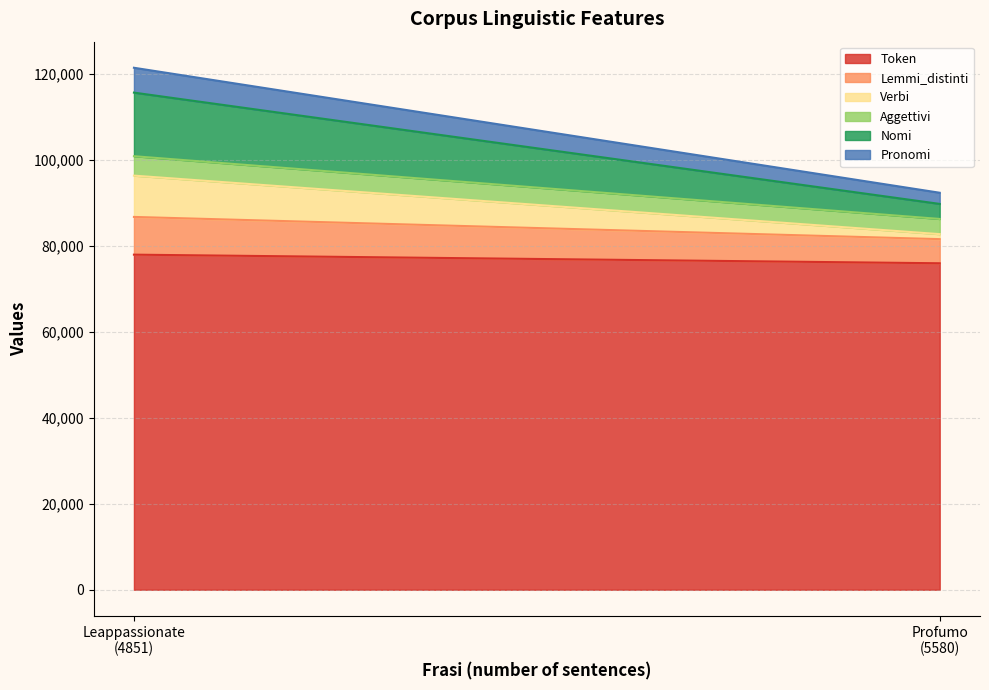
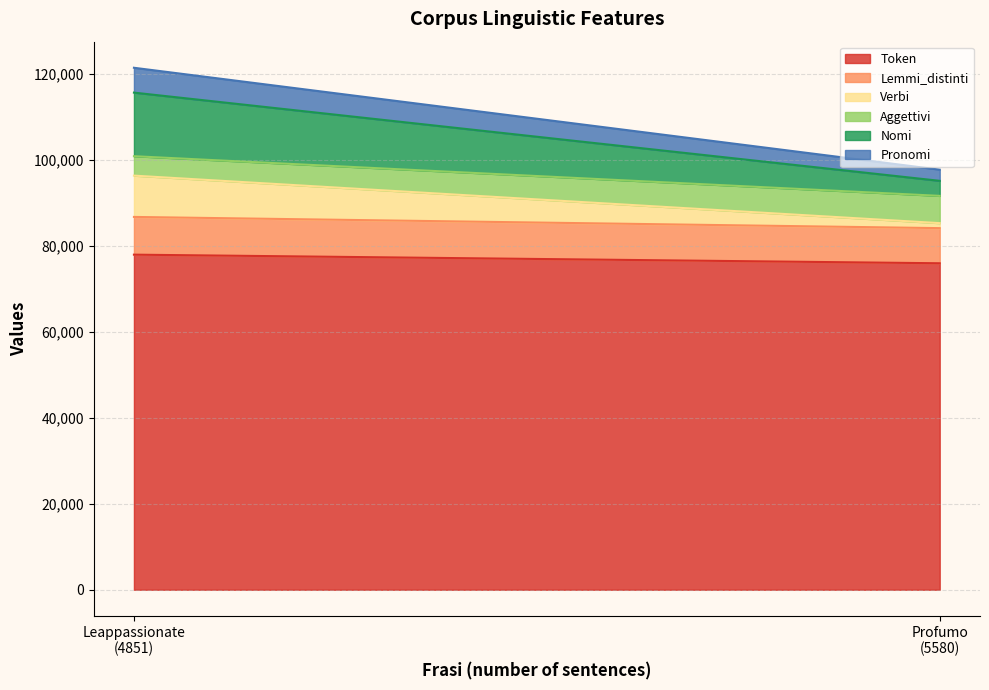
  {
    "Token": {
      "Leappassionate (4851)": "78,000",
      "Profumo (5580)": "76,000"
    },
    "Lemmi_distinti": {
      "Leappassionate (4851)": "9,000",
-     "Profumo (5580)": "6,000"
+     "Profumo (5580)": "8,000"
    },
    "Verbi": {
      "Leappassionate (4851)": "10,000",
      "Profumo (5580)": "1,000"
    },
    "Aggettivi": {
      "Leappassionate (4851)": "5,000",
-     "Profumo (5580)": "4,000"
+     "Profumo (5580)": "6,000"
    },
    "Nomi": {
      "Leappassionate (4851)": "15,000",
      "Profumo (5580)": "3,000"
    },
    "Pronomi": {
      "Leappassionate (4851)": "6,000",
      "Profumo (5580)": "3,000"
    }
  }
